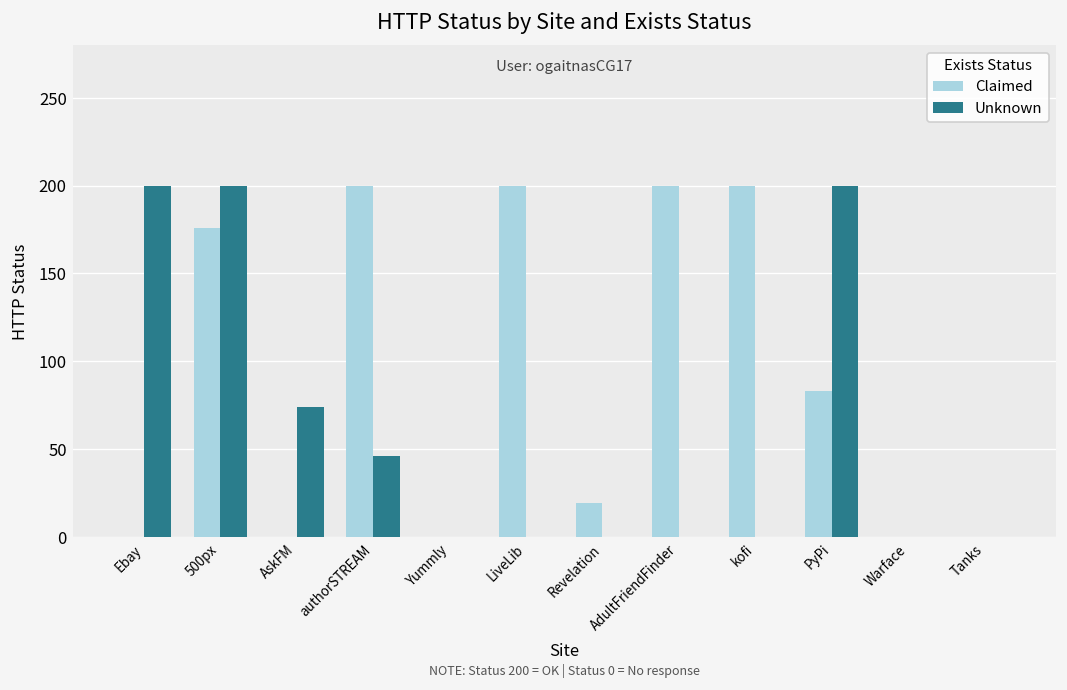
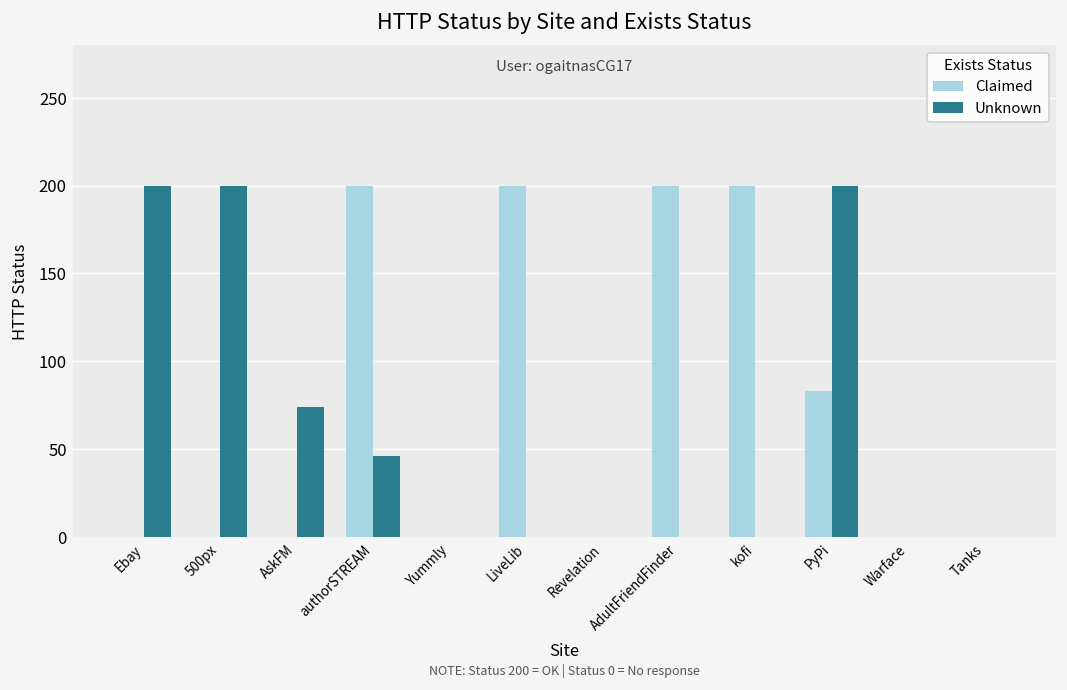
  {
    "Claimed": {
      "Ebay": 0,
-     "500px": 176,
+     "500px": 0,
      "AskFM": 0,
      "authorSTREAM": 200,
      "Yummly": 0,
      "LiveLib": 200,
-     "Revelation": 19,
+     "Revelation": 0,
      "AdultFriendFinder": 200,
      "kofi": 200,
      "PyPi": 83,
      "Warface": 0,
      "Tanks": 0
    },
    "Unknown": {
      "Ebay": 200,
      "500px": 200,
      "AskFM": 74,
      "authorSTREAM": 46,
      "Yummly": 0,
      "LiveLib": 0,
      "Revelation": 0,
      "AdultFriendFinder": 0,
      "kofi": 0,
      "PyPi": 200,
      "Warface": 0,
      "Tanks": 0
    }
  }
